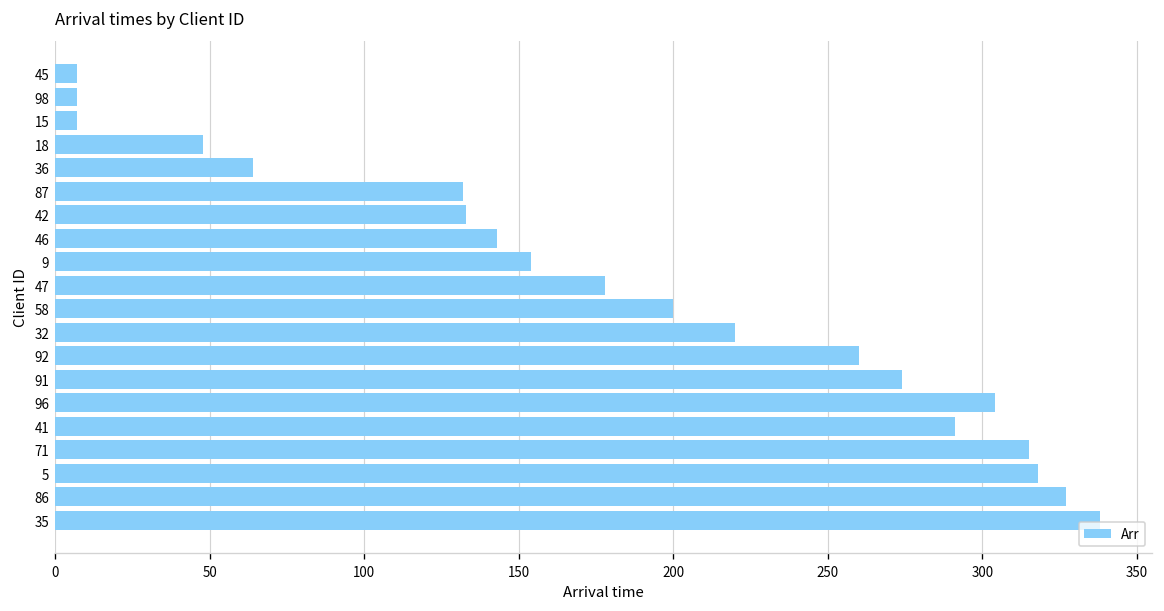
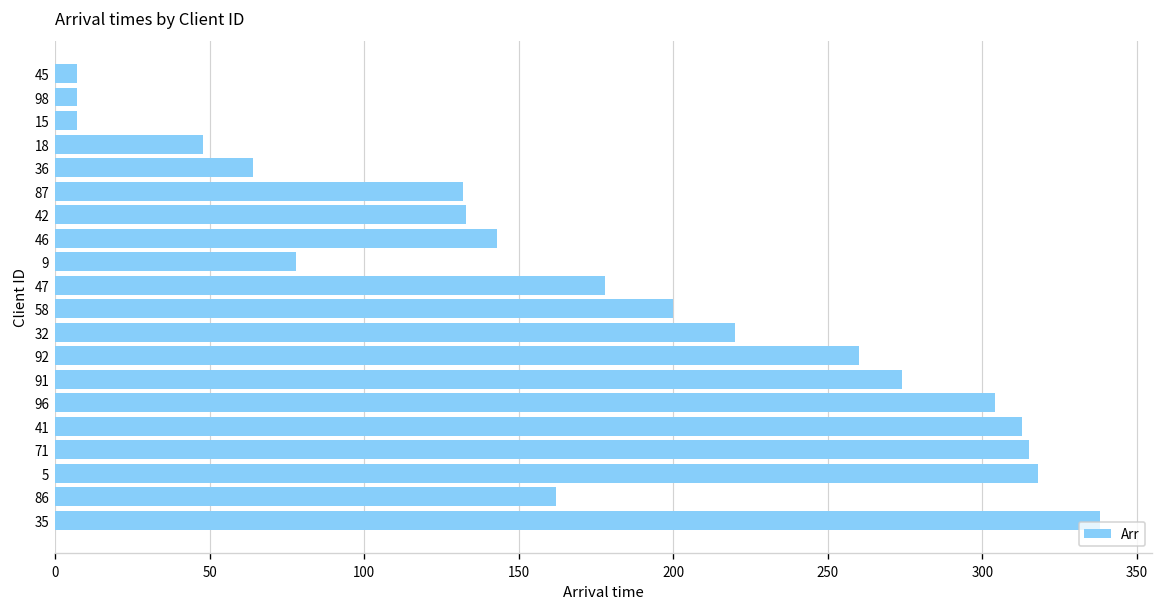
  {
    "45": 7,
    "98": 7,
    "15": 7,
    "18": 48,
    "36": 64,
    "87": 132,
    "42": 133,
    "46": 143,
-   "9": 154,
+   "9": 78,
    "47": 178,
    "58": 200,
    "32": 220,
    "92": 260,
    "91": 274,
    "96": 304,
-   "41": 291,
+   "41": 313,
    "71": 315,
    "5": 318,
-   "86": 327,
+   "86": 162,
    "35": 338
  }
